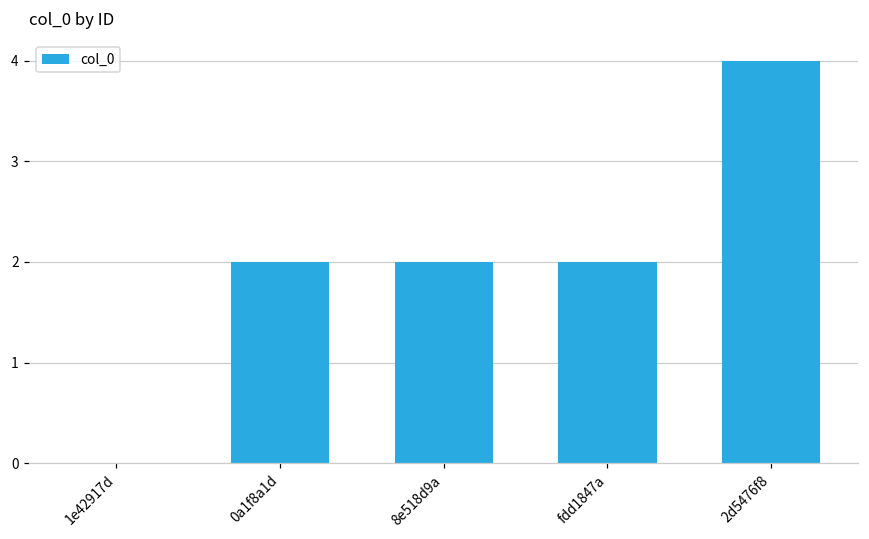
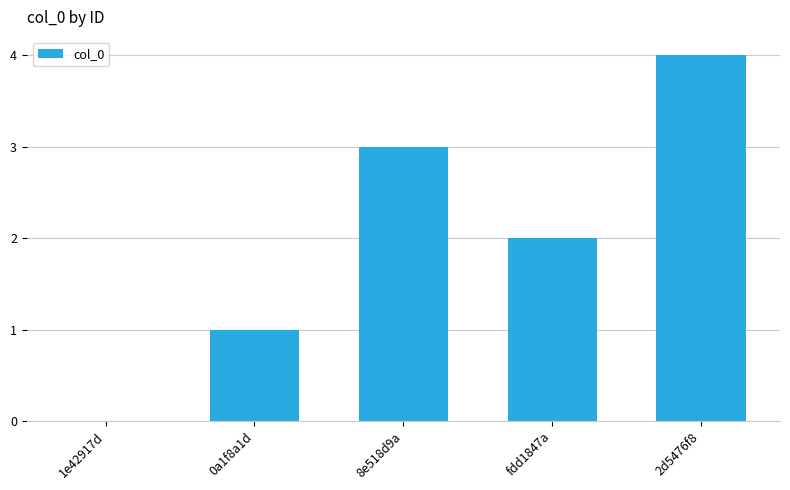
  {
    "1e42917d": 0,
-   "0a1f8a1d": 2,
-   "8e518d9a": 2,
+   "0a1f8a1d": 1,
+   "8e518d9a": 3,
    "fdd1847a": 2,
    "2d5476f8": 4
  }
